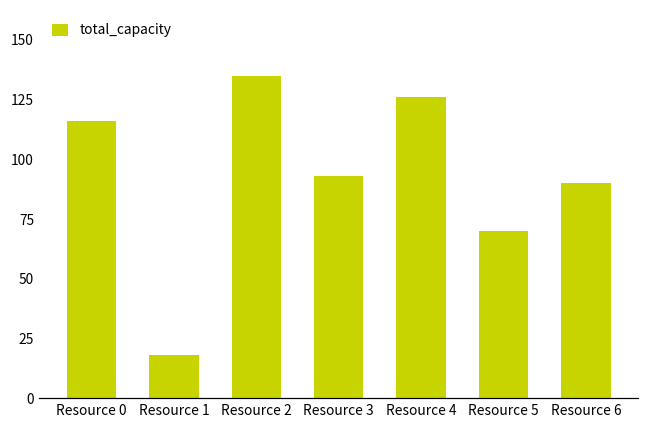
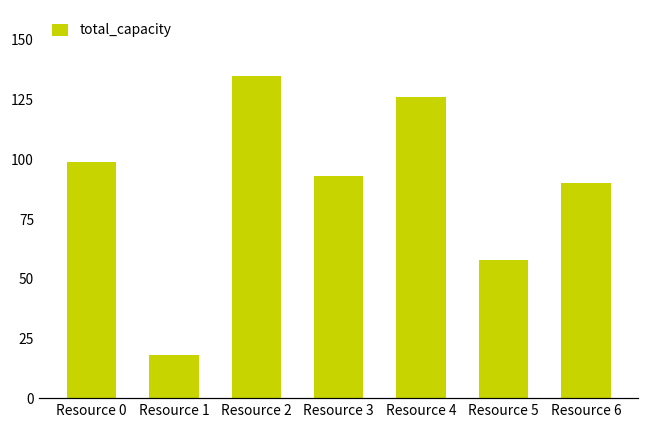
  {
-   "Resource 0": 116,
+   "Resource 0": 99,
    "Resource 1": 18,
    "Resource 2": 135,
    "Resource 3": 93,
    "Resource 4": 126,
-   "Resource 5": 70,
+   "Resource 5": 58,
    "Resource 6": 90
  }
